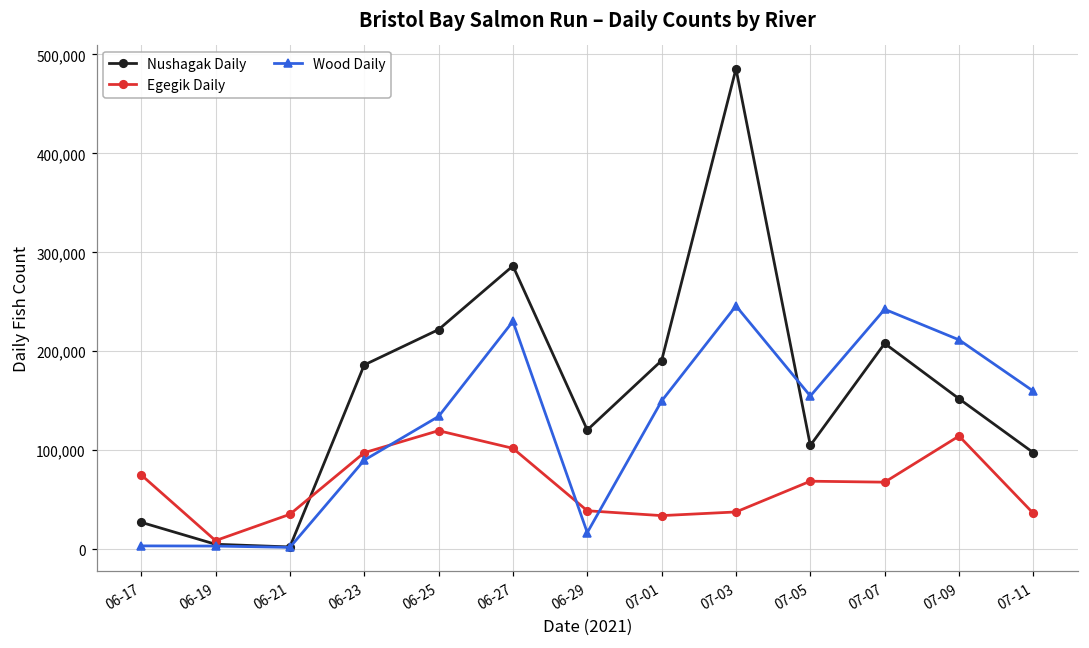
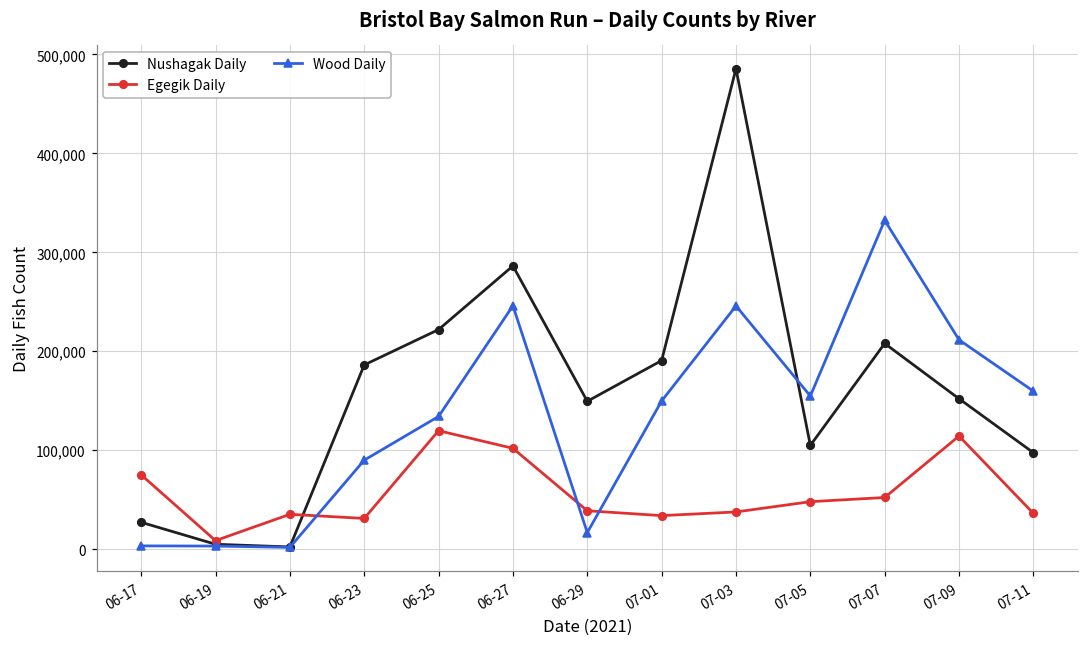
  {
    "Nushagak Daily": {
      "06-17": "30,000",
      "06-23": "190,000",
      "06-25": "220,000",
      "06-27": "290,000",
-     "06-29": "120,000",
+     "06-29": "150,000",
      "07-01": "190,000",
      "07-03": "490,000",
      "07-05": "100,000",
      "07-07": "210,000",
      "07-09": "150,000",
      "07-11": "100,000"
    },
    "Egegik Daily": {
      "06-17": "80,000",
      "06-19": "10,000",
      "06-21": "40,000",
-     "06-23": "100,000",
+     "06-23": "30,000",
      "06-25": "120,000",
      "06-27": "100,000",
      "06-29": "40,000",
      "07-01": "30,000",
      "07-03": "40,000",
-     "07-05": "70,000",
-     "07-07": "70,000",
+     "07-05": "50,000",
+     "07-07": "50,000",
      "07-09": "110,000",
      "07-11": "40,000"
    },
    "Wood Daily": {
      "06-17": "0",
      "06-23": "90,000",
      "06-25": "130,000",
-     "06-27": "230,000",
+     "06-27": "250,000",
      "06-29": "20,000",
      "07-01": "150,000",
      "07-03": "250,000",
      "07-05": "150,000",
-     "07-07": "240,000",
+     "07-07": "330,000",
      "07-09": "210,000",
      "07-11": "160,000"
    }
  }
